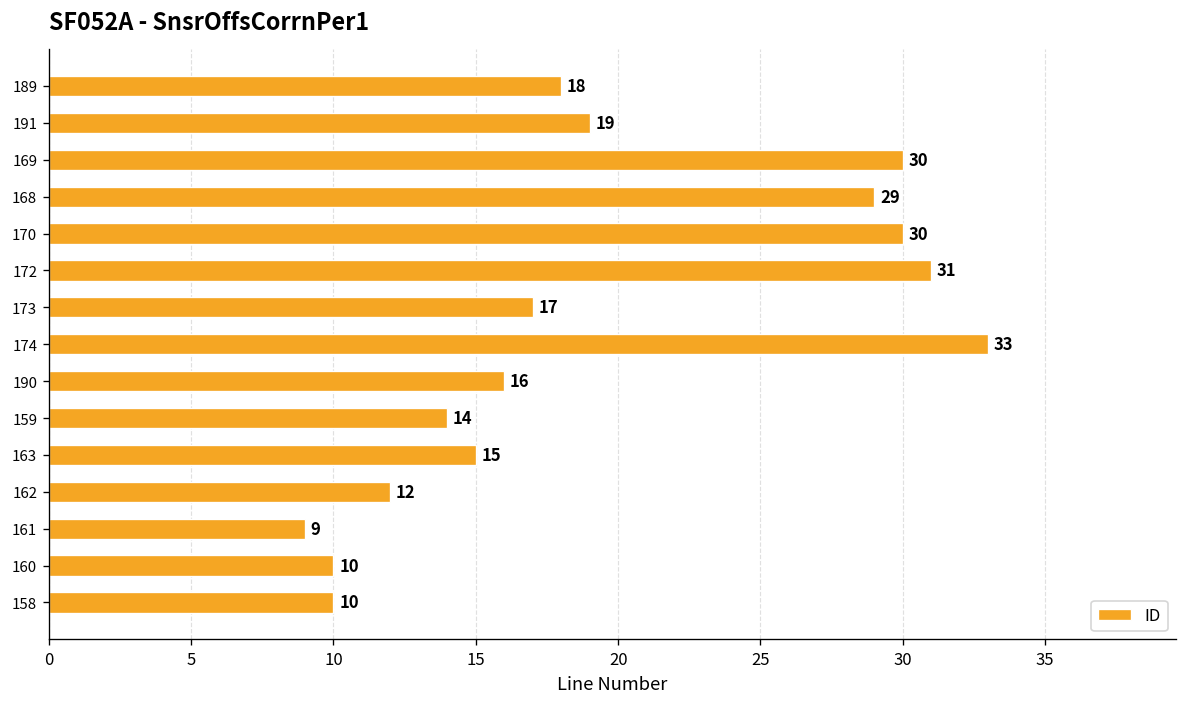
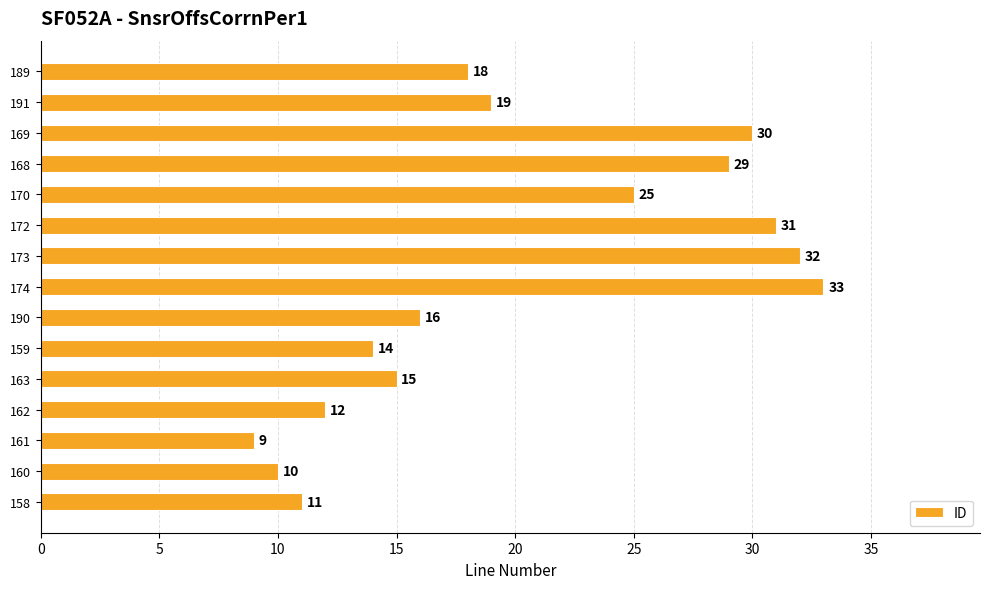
  {
    "189": 18,
    "191": 19,
    "169": 30,
    "168": 29,
-   "170": 30,
+   "170": 25,
    "172": 31,
-   "173": 17,
+   "173": 32,
    "174": 33,
    "190": 16,
    "159": 14,
    "163": 15,
    "162": 12,
    "161": 9,
    "160": 10,
-   "158": 10
+   "158": 11
  }
